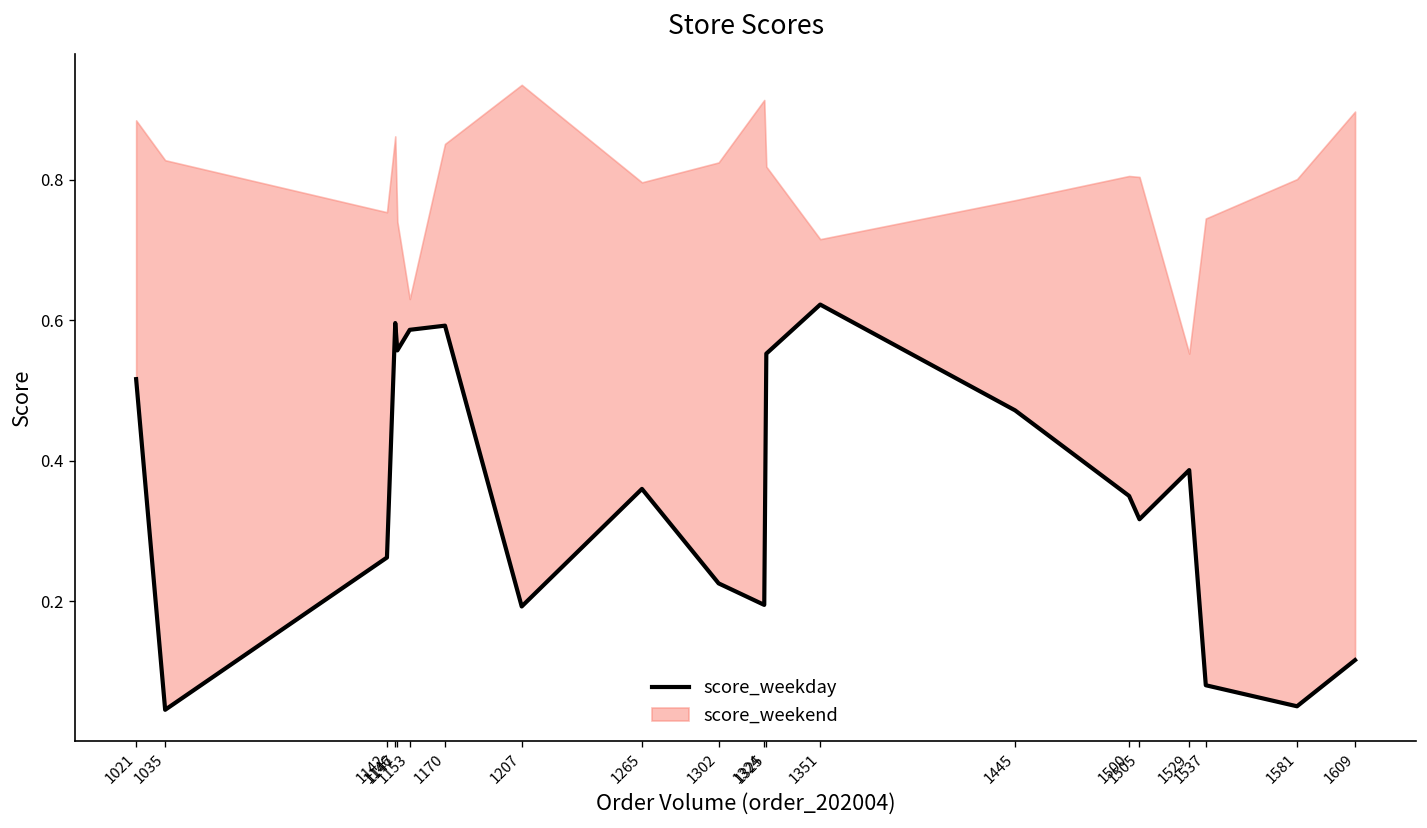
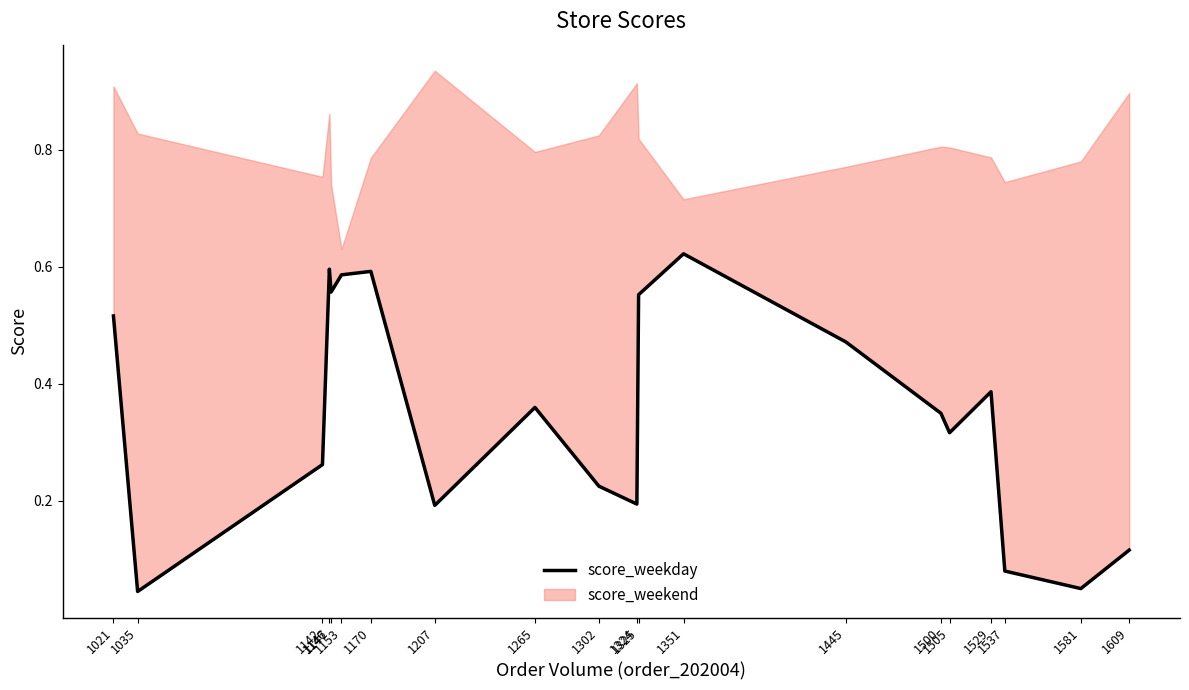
  {
    "score_weekday": {
      "1021": 0.52,
      "1035": 0.05,
      "1142": 0.26,
      "1146": 0.60,
      "1147": 0.56,
      "1153": 0.59,
      "1170": 0.59,
      "1207": 0.19,
      "1265": 0.36,
      "1302": 0.23,
      "1324": 0.19,
      "1325": 0.55,
      "1351": 0.62,
      "1445": 0.47,
      "1500": 0.35,
      "1505": 0.32,
      "1529": 0.39,
      "1537": 0.08,
      "1581": 0.05,
      "1609": 0.12
    },
    "score_weekend": {
-     "1021": 0.88,
+     "1021": 0.91,
      "1035": 0.83,
      "1142": 0.75,
      "1146": 0.86,
      "1147": 0.74,
      "1153": 0.63,
-     "1170": 0.85,
+     "1170": 0.79,
      "1207": 0.94,
      "1265": 0.80,
      "1302": 0.82,
      "1324": 0.91,
      "1325": 0.82,
      "1351": 0.72,
      "1445": 0.77,
      "1500": 0.81,
      "1505": 0.80,
-     "1529": 0.55,
+     "1529": 0.79,
      "1537": 0.75,
-     "1581": 0.80,
+     "1581": 0.78,
      "1609": 0.90
    }
  }
